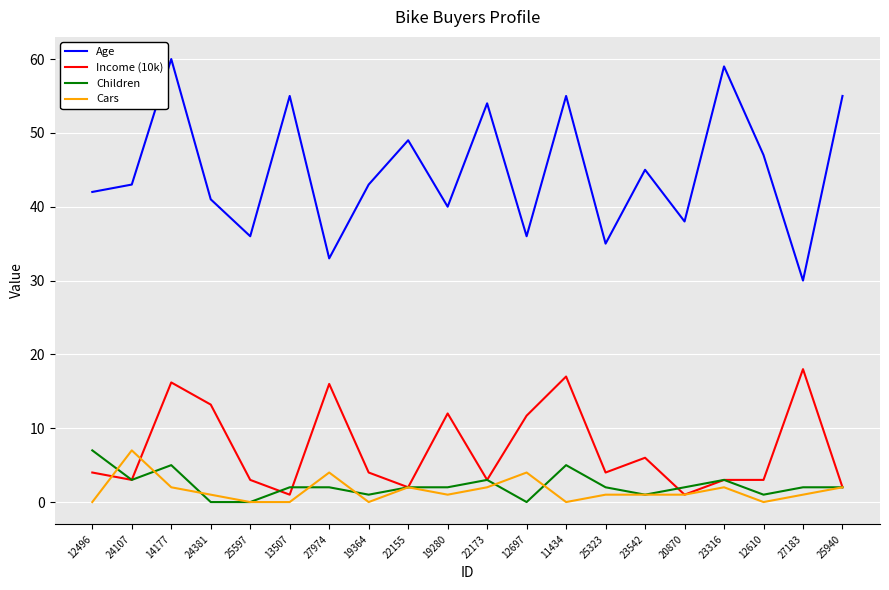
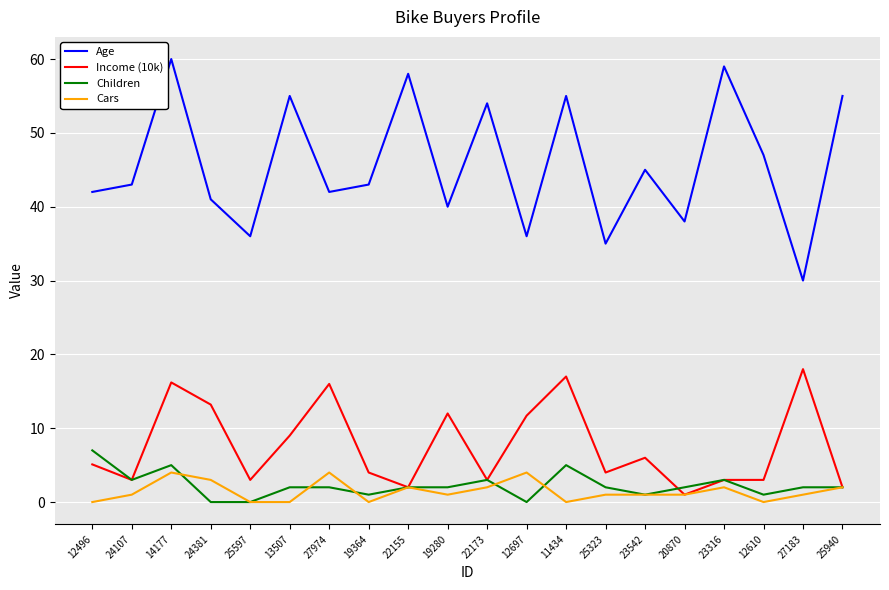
  {
    "Age": {
      "12496": 42,
      "24107": 43,
      "14177": 60,
      "24381": 41,
      "25597": 36,
      "13507": 55,
-     "27974": 33,
+     "27974": 42,
      "19364": 43,
-     "22155": 49,
+     "22155": 58,
      "19280": 40,
      "22173": 54,
      "12697": 36,
      "11434": 55,
      "25323": 35,
      "23542": 45,
      "20870": 38,
      "23316": 59,
      "12610": 47,
      "27183": 30,
      "25940": 55
    },
    "Income (10k)": {
-     "12496": 4,
+     "12496": 5,
      "14177": 16,
      "24381": 13,
      "25597": 3,
-     "13507": 1,
+     "13507": 9,
      "27974": 16,
      "19364": 4,
      "19280": 12,
      "12697": 12,
      "11434": 17,
      "25323": 4,
      "23542": 6,
      "12610": 3,
      "27183": 18
    },
    "Children": {
      "12496": 7,
      "14177": 5,
      "24381": 0,
      "13507": 2,
      "27974": 2,
      "19364": 1,
      "19280": 2,
      "12697": 0,
      "11434": 5,
      "25323": 2,
      "20870": 2,
      "12610": 1,
      "27183": 2
    },
    "Cars": {
      "12496": 0,
-     "24107": 7,
-     "14177": 2,
-     "24381": 1,
+     "24107": 1,
+     "14177": 4,
+     "24381": 3,
      "13507": 0,
      "27974": 4,
      "19364": 0,
      "19280": 1,
      "22173": 2,
      "12697": 4,
      "11434": 0,
      "25323": 1,
      "23316": 2,
      "12610": 0,
      "27183": 1
    }
  }
